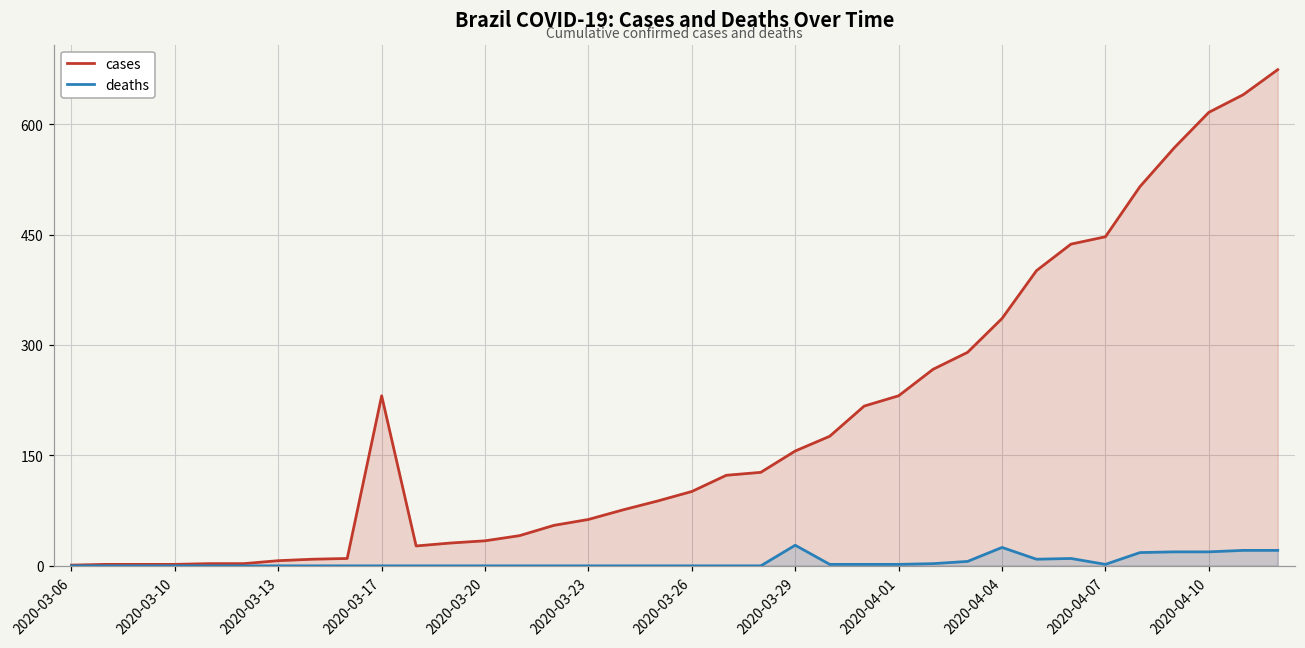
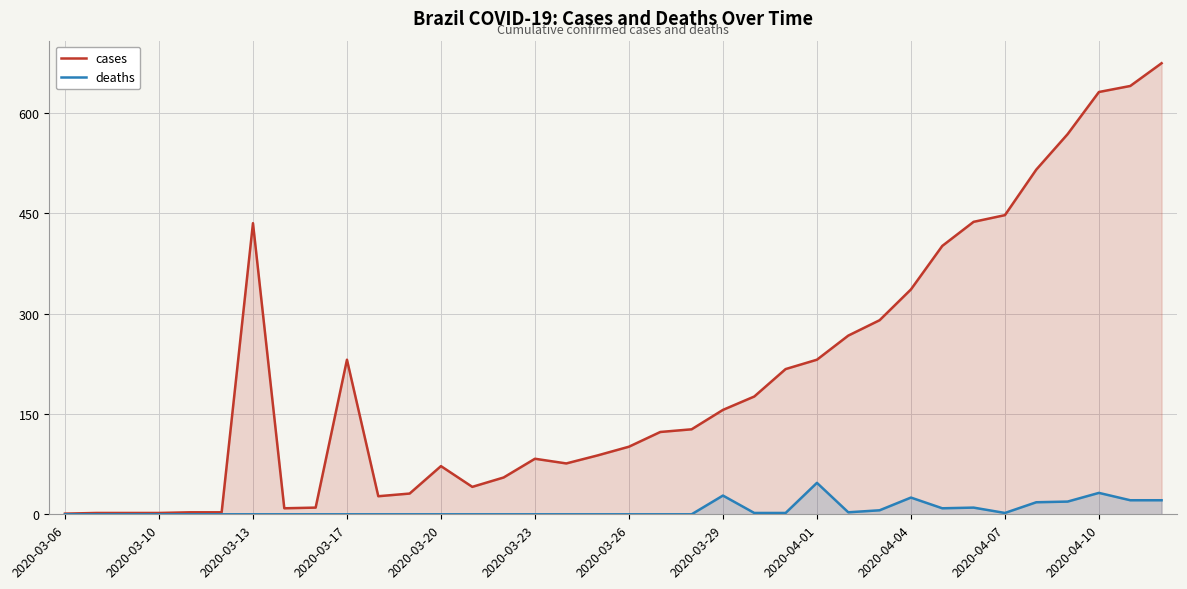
  {
    "cases": {
-     "2020-03-13": 10,
+     "2020-03-13": 440,
      "2020-03-17": 230,
-     "2020-03-20": 30,
-     "2020-03-23": 60,
+     "2020-03-20": 70,
+     "2020-03-23": 80,
      "2020-03-26": 100,
      "2020-03-29": 160,
      "2020-04-01": 230,
      "2020-04-04": 340,
      "2020-04-07": 450,
-     "2020-04-10": 620
+     "2020-04-10": 630
    },
    "deaths": {
      "2020-03-13": 0,
      "2020-03-17": 0,
      "2020-03-20": 0,
      "2020-03-23": 0,
      "2020-03-26": 0,
      "2020-03-29": 30,
-     "2020-04-01": 0,
+     "2020-04-01": 50,
      "2020-04-04": 30,
      "2020-04-07": 0,
-     "2020-04-10": 20
+     "2020-04-10": 30
    }
  }
